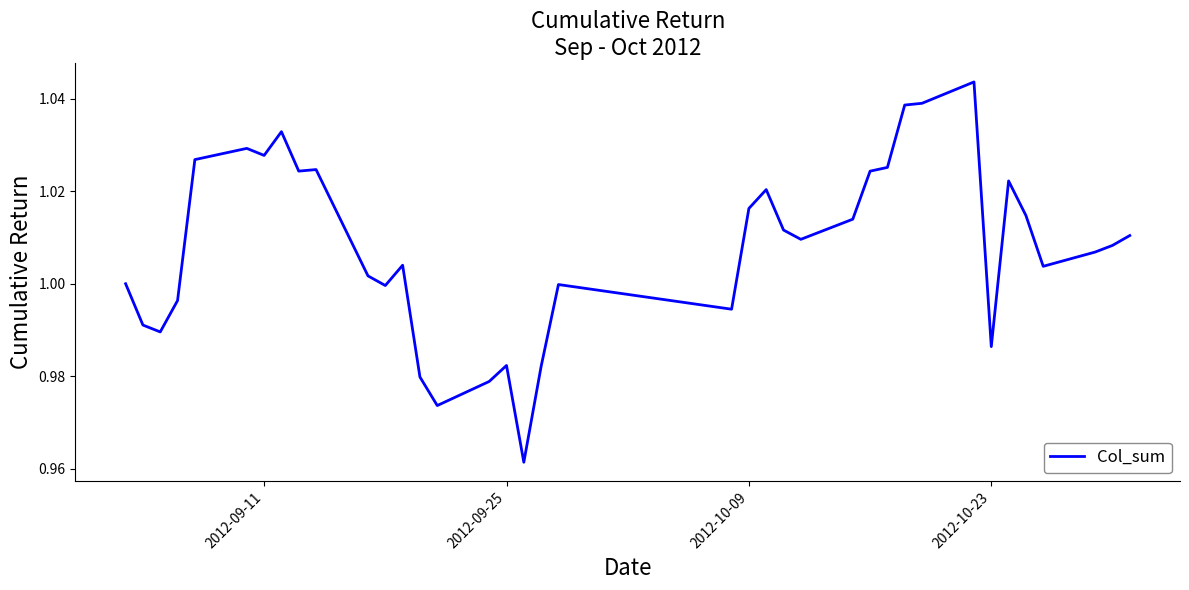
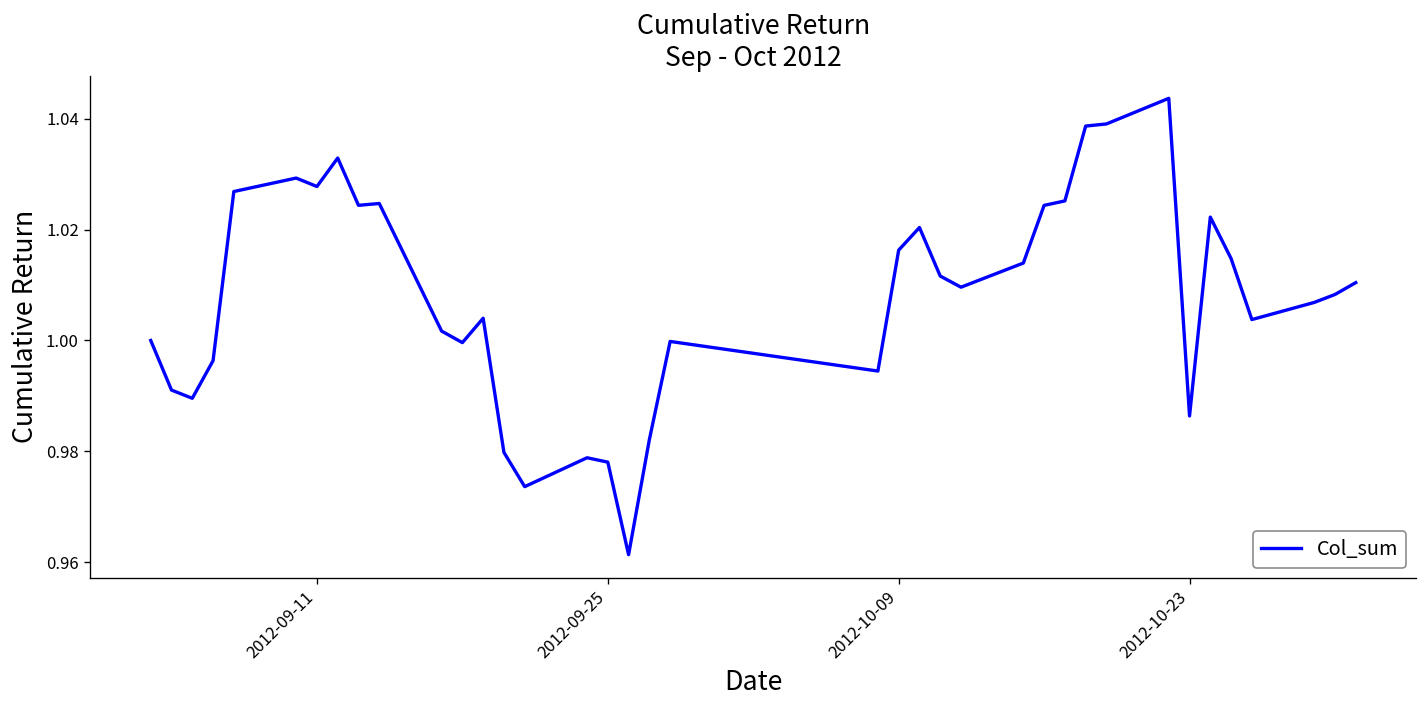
  {
    "2012-09-11": 1.028,
-   "2012-09-25": 0.982,
+   "2012-09-25": 0.978,
    "2012-10-09": 1.016,
    "2012-10-23": 0.986
  }
